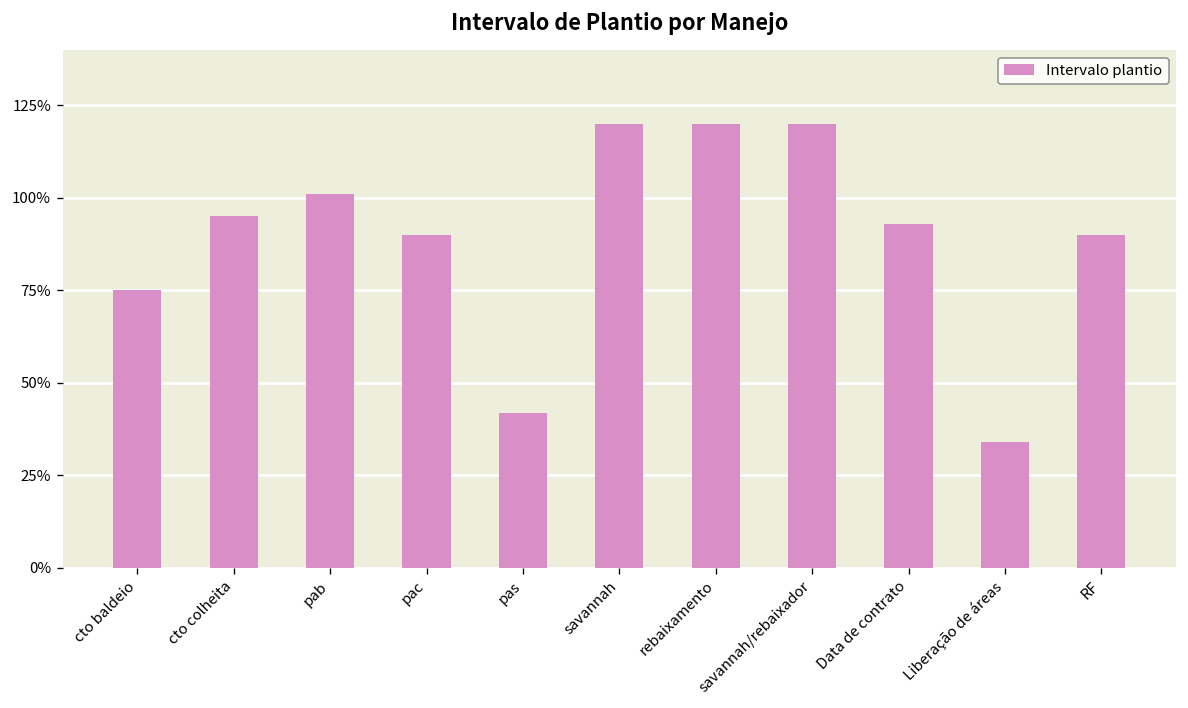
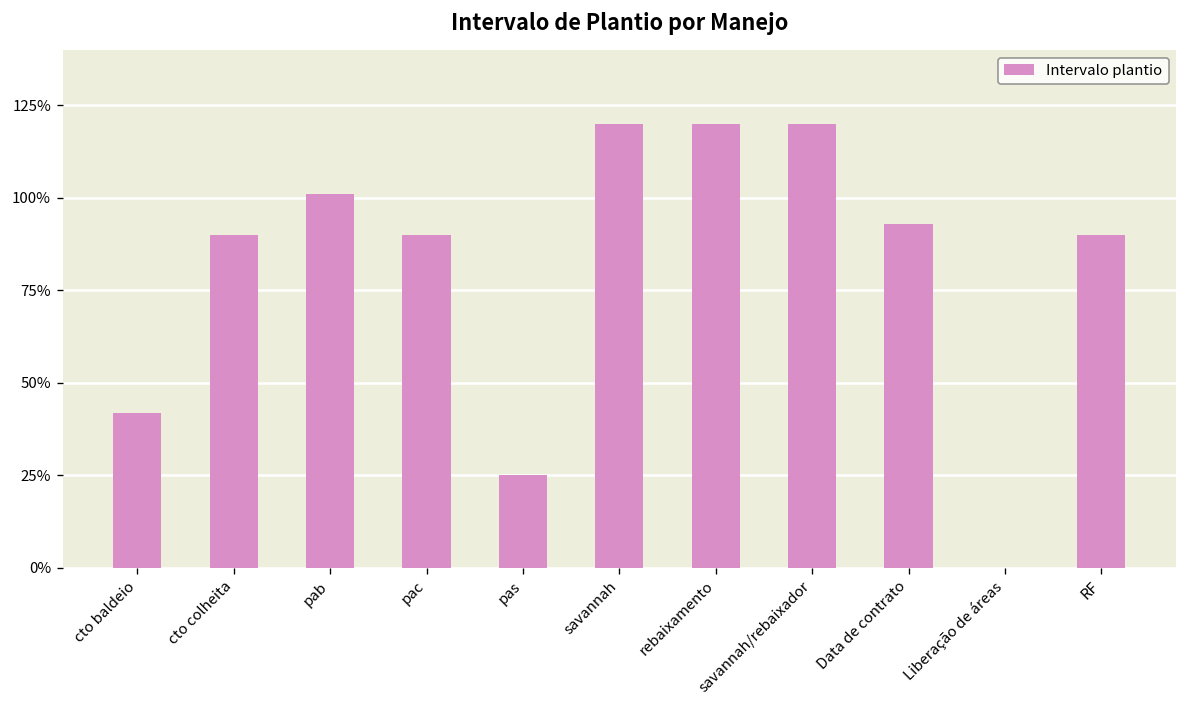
  {
-   "cto baldeio": "75%",
-   "cto colheita": "95%",
+   "cto baldeio": "42%",
+   "cto colheita": "90%",
    "pab": "101%",
    "pac": "90%",
-   "pas": "42%",
+   "pas": "25%",
    "savannah": "120%",
    "rebaixamento": "120%",
    "savannah/rebaixador": "120%",
    "Data de contrato": "93%",
-   "Liberação de áreas": "34%",
+   "Liberação de áreas": "0%",
    "RF": "90%"
  }
